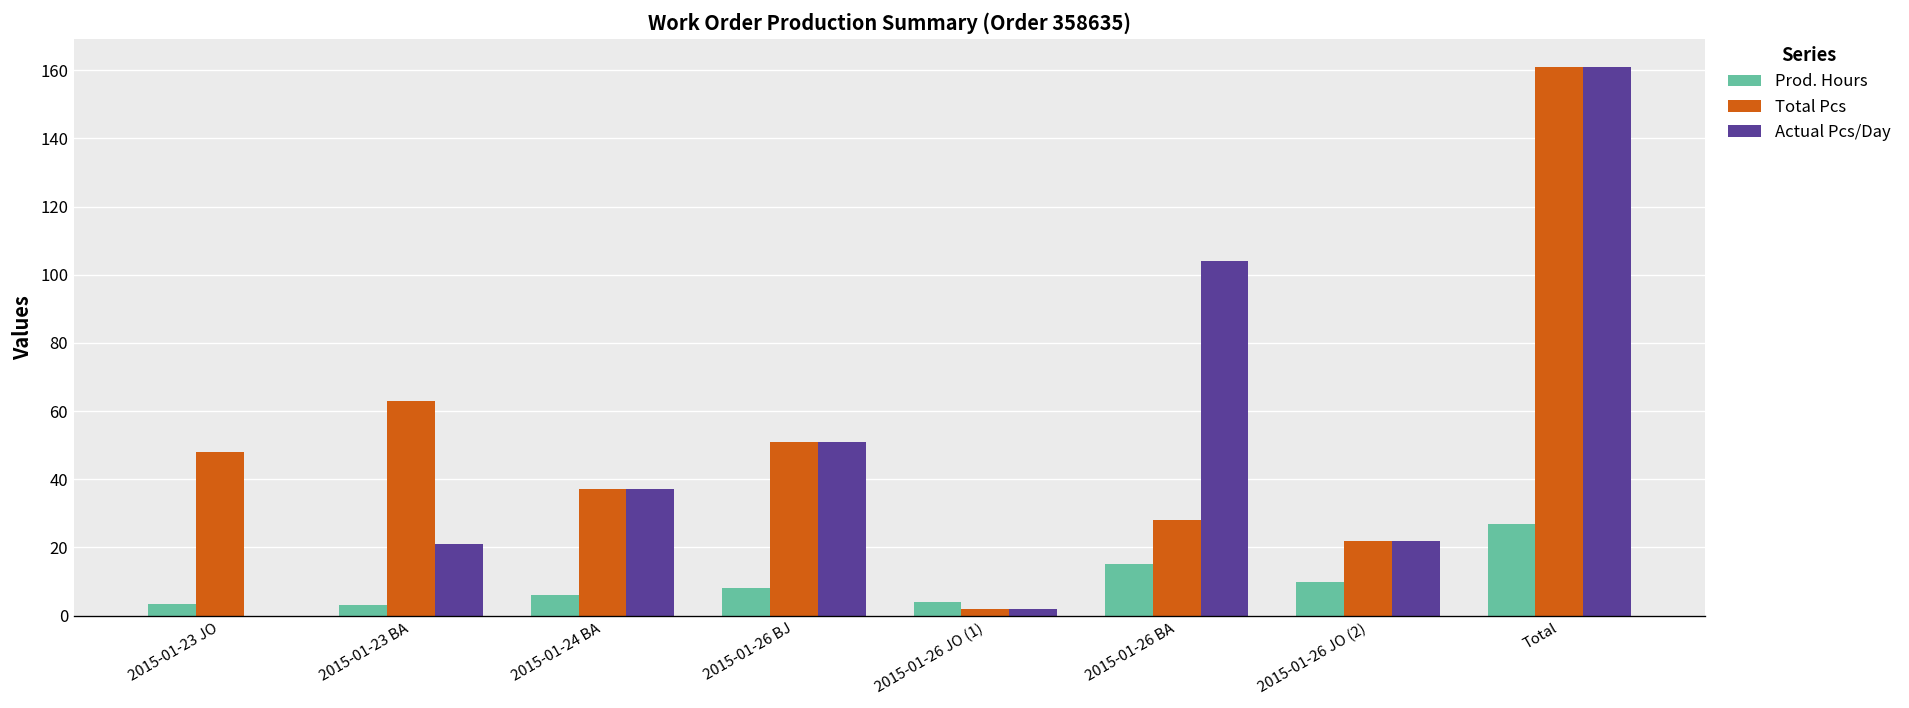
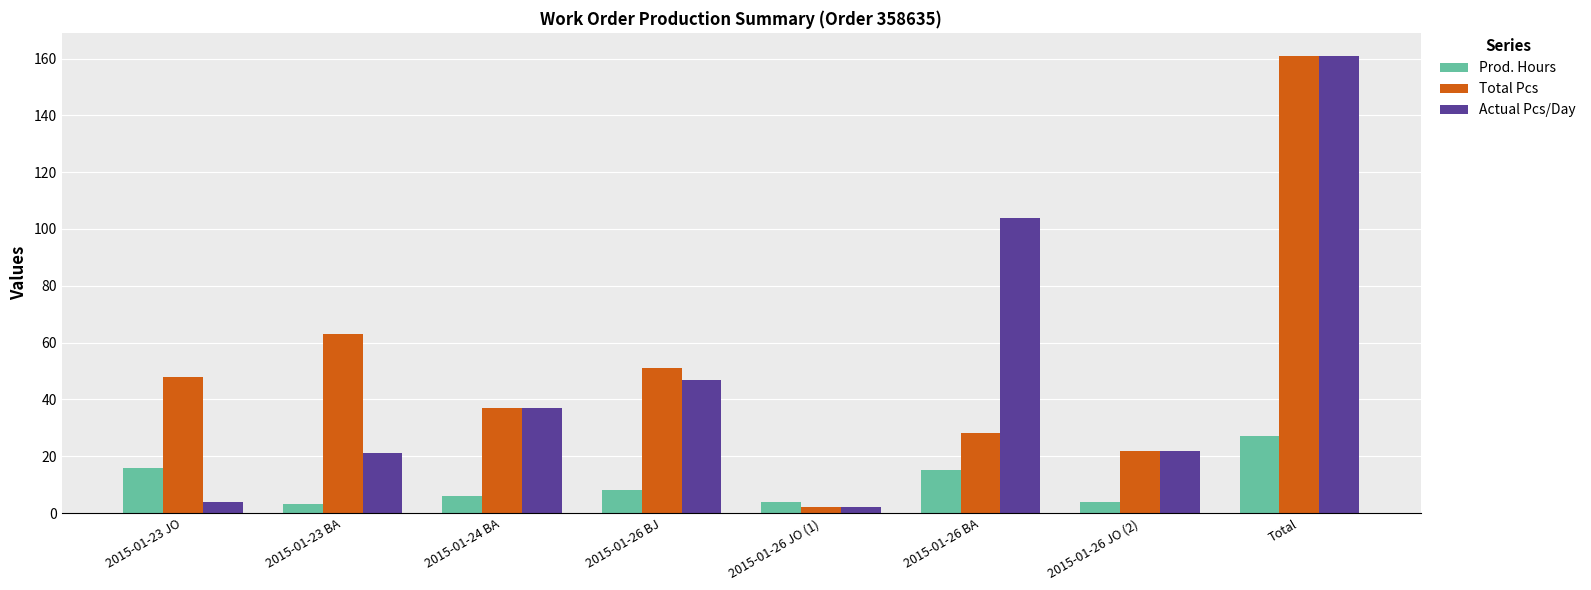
  {
    "Prod. Hours": {
-     "2015-01-23 JO": 4,
+     "2015-01-23 JO": 16,
      "2015-01-23 BA": 3,
      "2015-01-24 BA": 6,
      "2015-01-26 BJ": 8,
      "2015-01-26 JO (1)": 4,
      "2015-01-26 BA": 15,
-     "2015-01-26 JO (2)": 10,
+     "2015-01-26 JO (2)": 4,
      "Total": 27
    },
    "Total Pcs": {
      "2015-01-23 JO": 48,
      "2015-01-23 BA": 63,
      "2015-01-24 BA": 37,
      "2015-01-26 BJ": 51,
      "2015-01-26 JO (1)": 2,
      "2015-01-26 BA": 28,
      "2015-01-26 JO (2)": 22,
      "Total": 161
    },
    "Actual Pcs/Day": {
-     "2015-01-23 JO": 0,
+     "2015-01-23 JO": 4,
      "2015-01-23 BA": 21,
      "2015-01-24 BA": 37,
-     "2015-01-26 BJ": 51,
+     "2015-01-26 BJ": 47,
      "2015-01-26 JO (1)": 2,
      "2015-01-26 BA": 104,
      "2015-01-26 JO (2)": 22,
      "Total": 161
    }
  }
